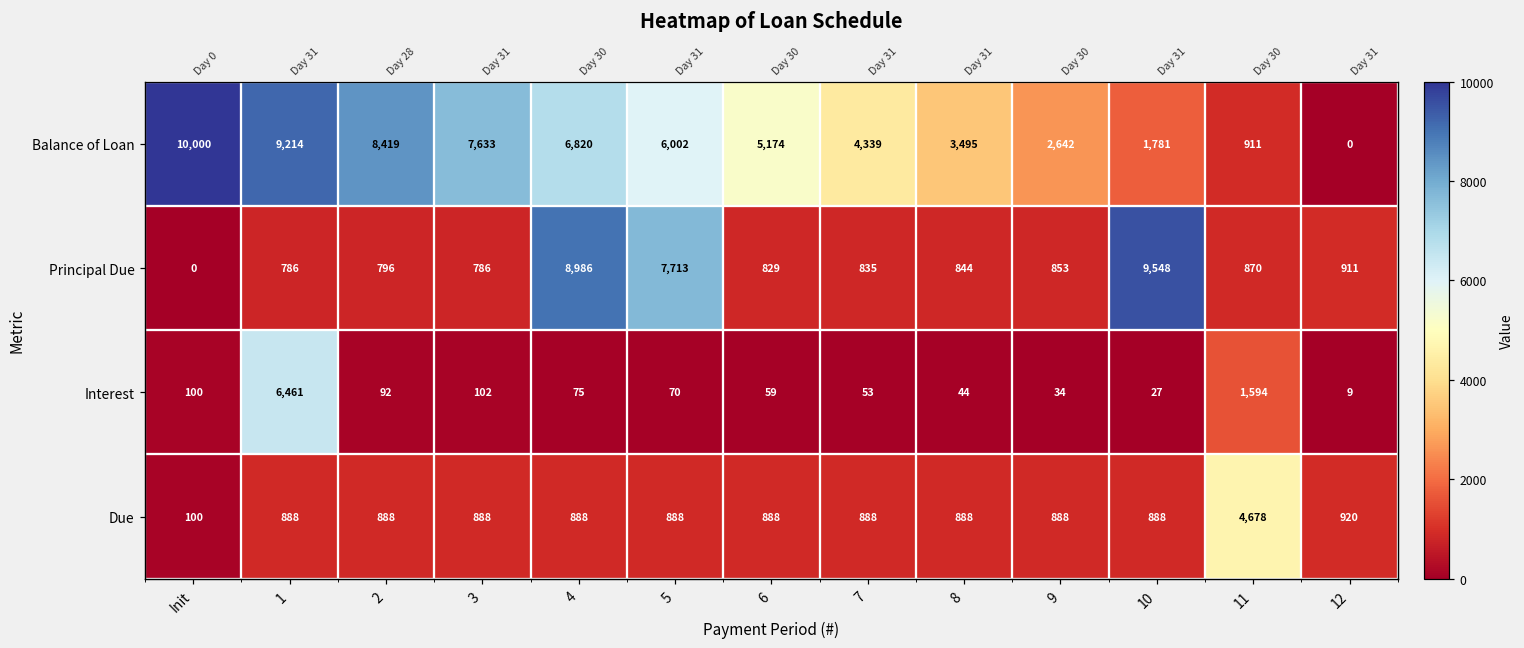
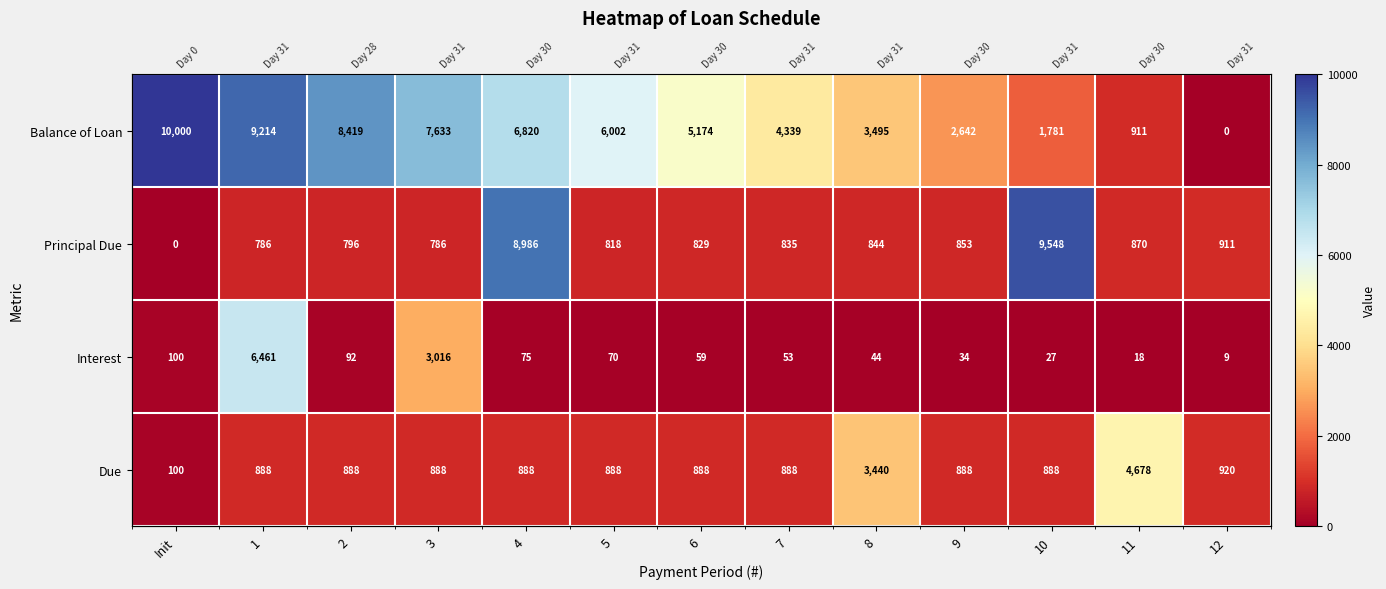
  {
    "Balance of Loan": {
      "Init": "10,000",
      "1": "9,214",
      "2": "8,419",
      "3": "7,633",
      "4": "6,820",
      "5": "6,002",
      "6": "5,174",
      "7": "4,339",
      "8": "3,495",
      "9": "2,642",
      "10": "1,781",
      "11": "911",
      "12": "0"
    },
    "Principal Due": {
      "Init": "0",
      "1": "786",
      "2": "796",
      "3": "786",
      "4": "8,986",
-     "5": "7,713",
+     "5": "818",
      "6": "829",
      "7": "835",
      "8": "844",
      "9": "853",
      "10": "9,548",
      "11": "870",
      "12": "911"
    },
    "Interest": {
      "Init": "100",
      "1": "6,461",
      "2": "92",
-     "3": "102",
+     "3": "3,016",
      "4": "75",
      "5": "70",
      "6": "59",
      "7": "53",
      "8": "44",
      "9": "34",
      "10": "27",
-     "11": "1,594",
+     "11": "18",
      "12": "9"
    },
    "Due": {
      "Init": "100",
      "1": "888",
      "2": "888",
      "3": "888",
      "4": "888",
      "5": "888",
      "6": "888",
      "7": "888",
-     "8": "888",
+     "8": "3,440",
      "9": "888",
      "10": "888",
      "11": "4,678",
      "12": "920"
    }
  }
